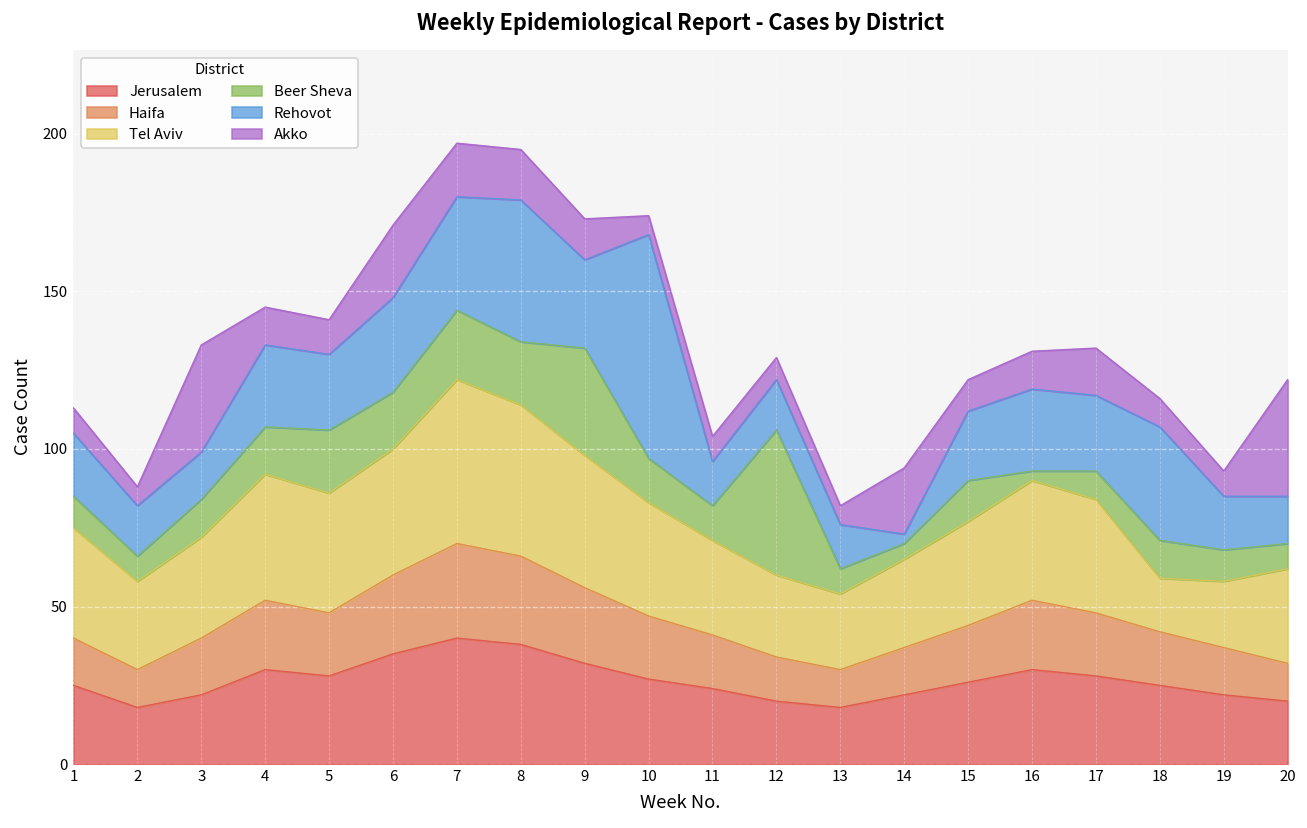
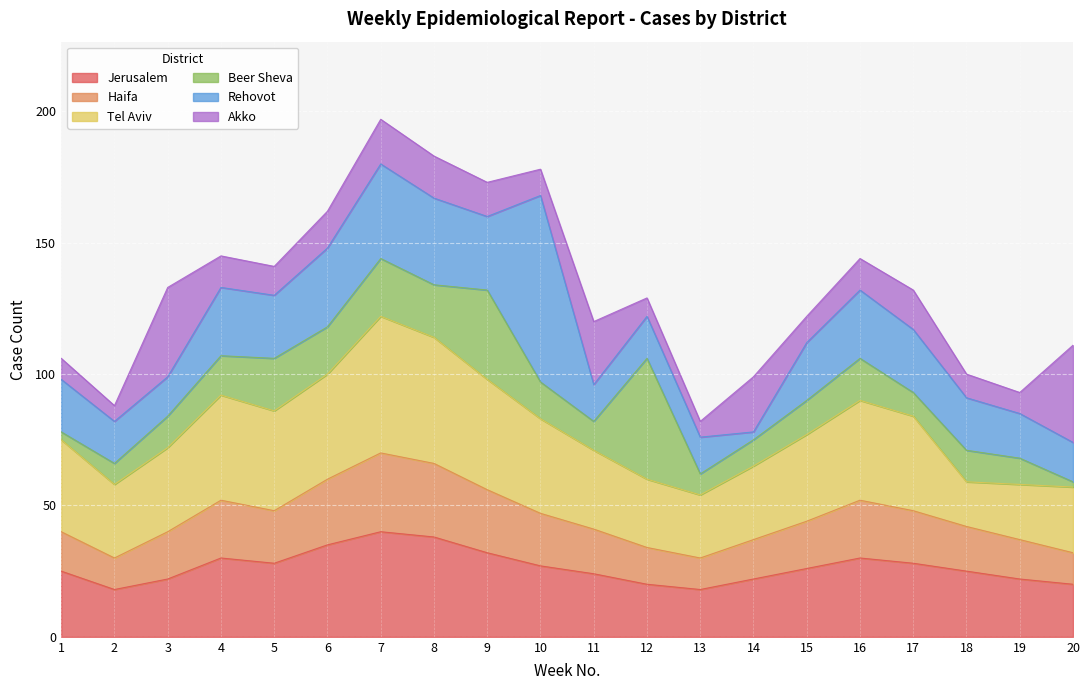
  {
    "Tel Aviv": {
      "1": 35,
      "2": 28,
      "3": 32,
      "4": 40,
      "5": 38,
      "6": 40,
      "7": 52,
      "8": 48,
      "9": 42,
      "10": 36,
      "11": 30,
      "12": 26,
      "13": 24,
      "14": 28,
      "15": 33,
      "16": 38,
      "17": 36,
      "18": 17,
      "19": 21,
-     "20": 30
+     "20": 25
    },
    "Beer Sheva": {
-     "1": 10,
+     "1": 3,
      "2": 8,
      "3": 12,
      "4": 15,
      "5": 20,
      "6": 18,
      "7": 22,
      "8": 20,
      "9": 34,
      "10": 14,
      "11": 11,
      "12": 46,
      "13": 8,
-     "14": 5,
+     "14": 10,
      "15": 13,
-     "16": 3,
+     "16": 16,
      "17": 9,
      "18": 12,
      "19": 10,
-     "20": 8
+     "20": 2
    },
    "Rehovot": {
      "1": 20,
      "2": 16,
      "3": 15,
      "4": 26,
      "5": 24,
      "6": 30,
      "7": 36,
-     "8": 45,
+     "8": 33,
      "9": 28,
      "10": 71,
      "11": 14,
      "12": 16,
      "13": 14,
      "14": 3,
      "15": 22,
      "16": 26,
      "17": 24,
-     "18": 36,
+     "18": 20,
      "19": 17,
      "20": 15
    },
    "Akko": {
      "1": 8,
      "2": 6,
      "3": 34,
      "4": 12,
      "5": 11,
-     "6": 23,
+     "6": 14,
      "7": 17,
      "8": 16,
      "9": 13,
-     "10": 6,
-     "11": 8,
+     "10": 10,
+     "11": 24,
      "12": 7,
      "13": 6,
      "14": 21,
      "15": 10,
      "16": 12,
      "17": 15,
      "18": 9,
      "19": 8,
      "20": 37
    }
  }
